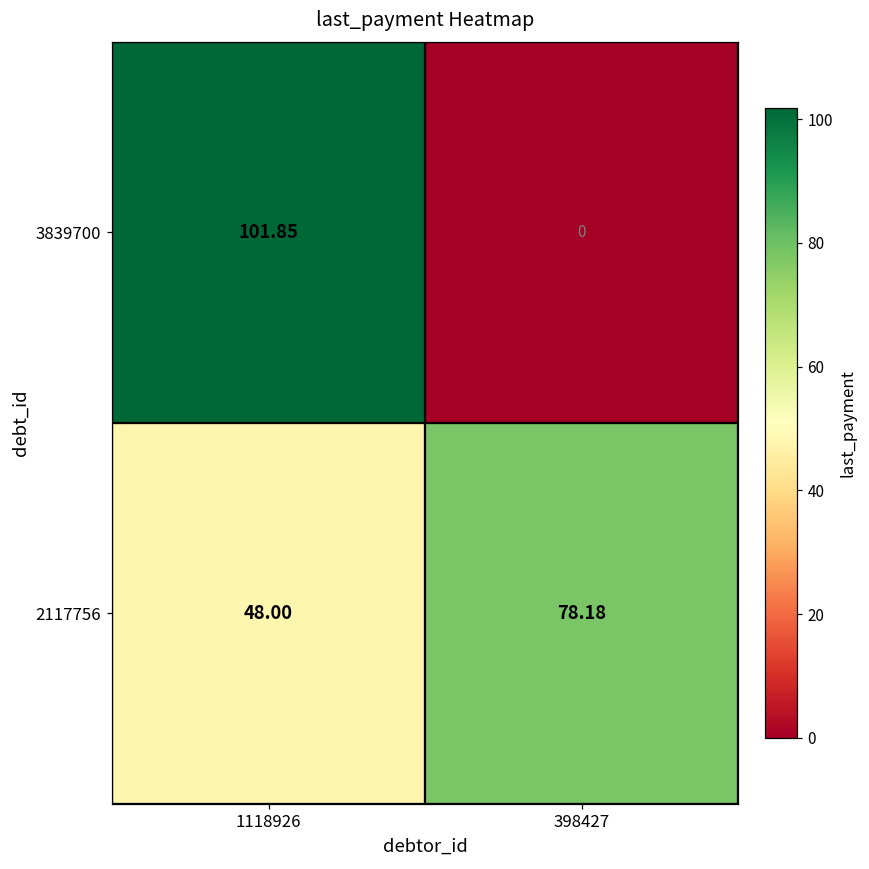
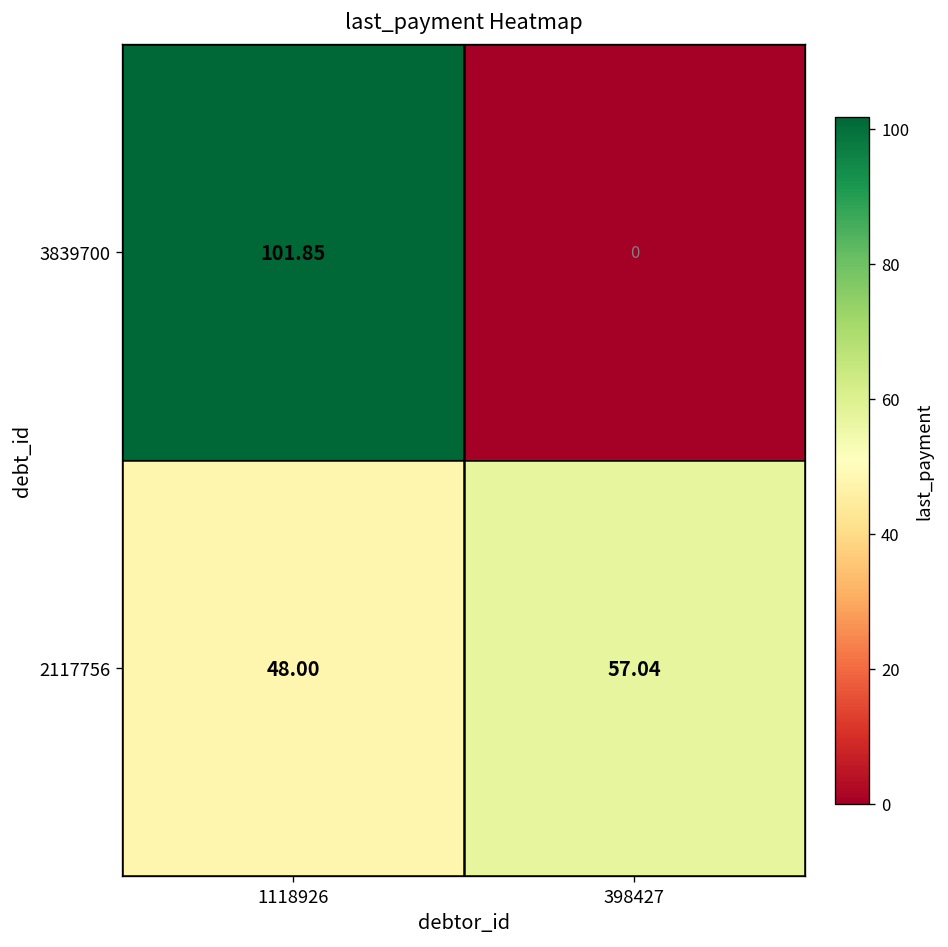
  {
    "3839700": {
      "1118926": 101.85,
      "398427": 0
    },
    "2117756": {
      "1118926": 48.00,
-     "398427": 78.18
+     "398427": 57.04
    }
  }
